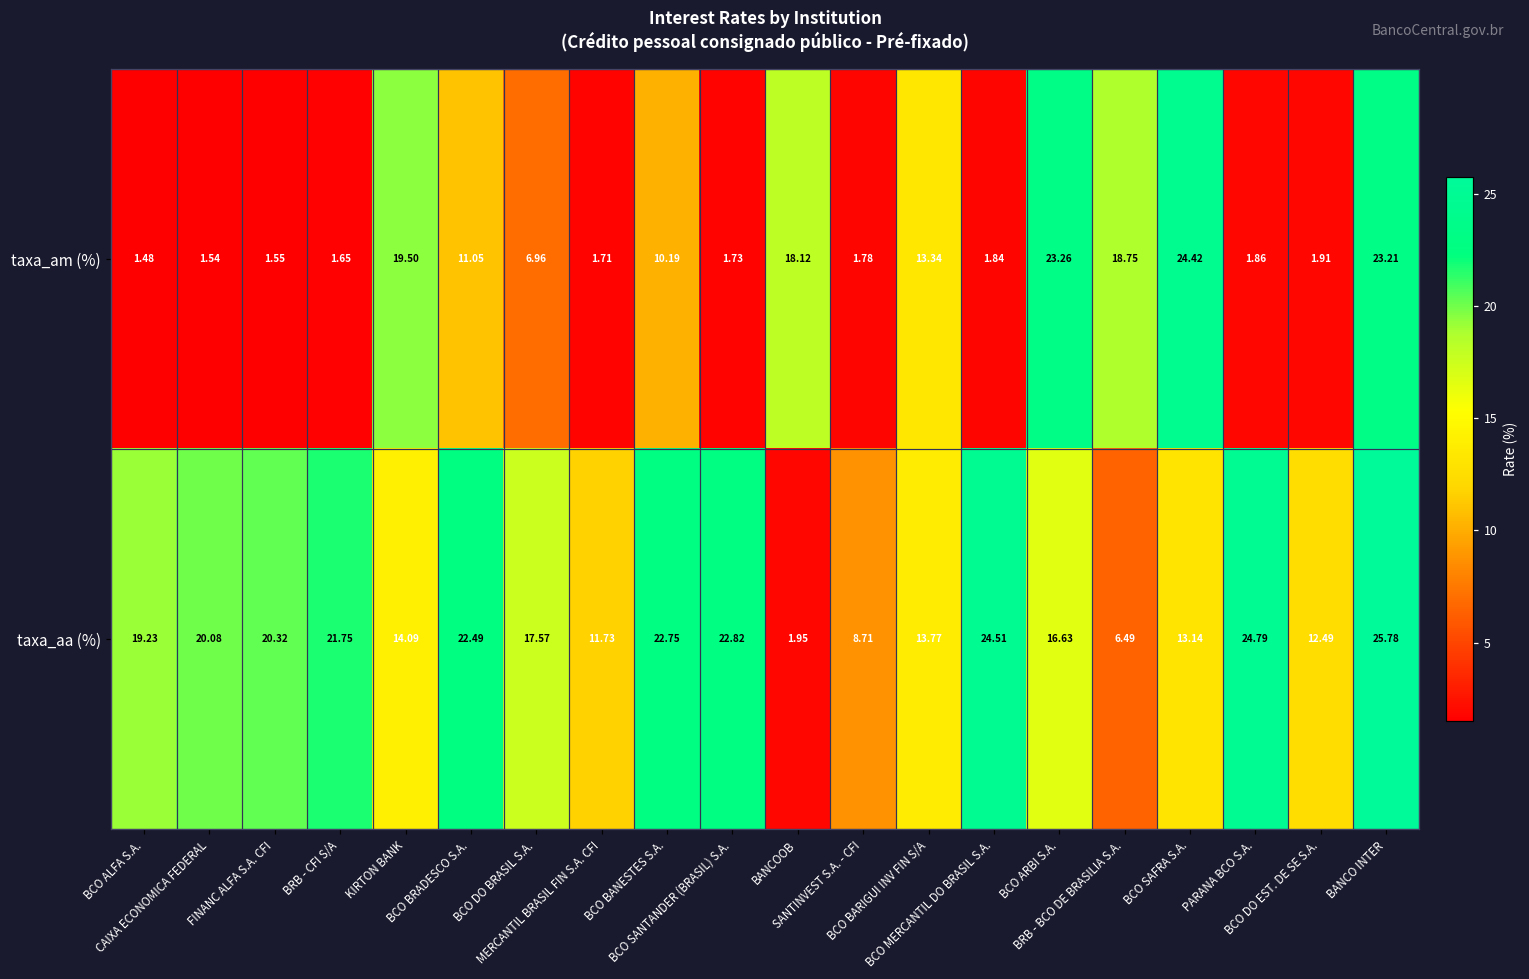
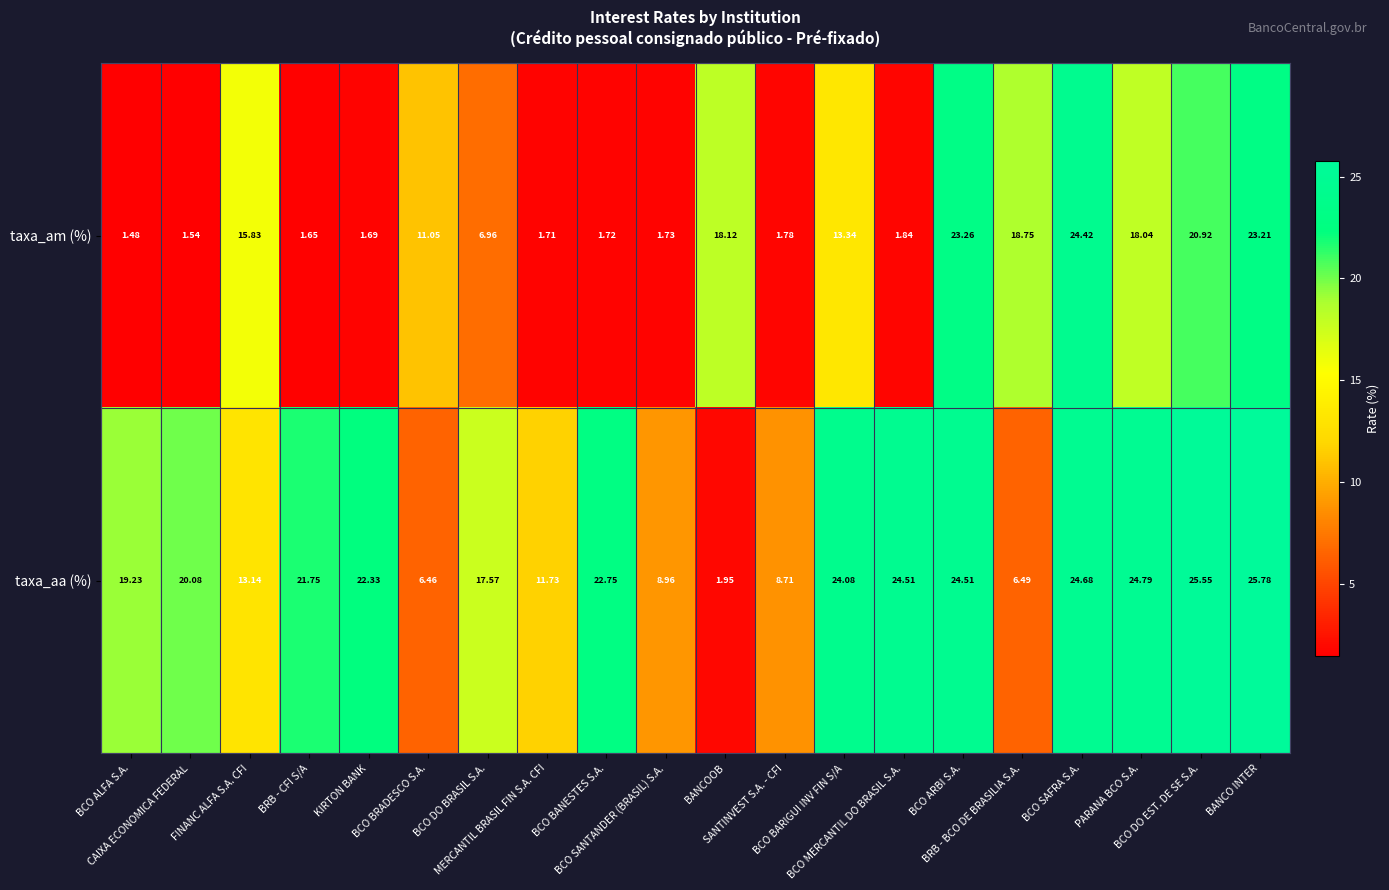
  {
    "taxa_am (%)": {
      "BCO ALFA S.A.": 1.48,
      "CAIXA ECONOMICA FEDERAL": 1.54,
-     "FINANC ALFA S.A. CFI": 1.55,
+     "FINANC ALFA S.A. CFI": 15.83,
      "BRB - CFI S/A": 1.65,
-     "KIRTON BANK": 19.50,
+     "KIRTON BANK": 1.69,
      "BCO BRADESCO S.A.": 11.05,
      "BCO DO BRASIL S.A.": 6.96,
      "MERCANTIL BRASIL FIN S.A. CFI": 1.71,
-     "BCO BANESTES S.A.": 10.19,
+     "BCO BANESTES S.A.": 1.72,
      "BCO SANTANDER (BRASIL) S.A.": 1.73,
      "BANCOOB": 18.12,
      "SANTINVEST S.A. - CFI": 1.78,
      "BCO BARIGUI INV FIN S/A": 13.34,
      "BCO MERCANTIL DO BRASIL S.A.": 1.84,
      "BCO ARBI S.A.": 23.26,
      "BRB - BCO DE BRASILIA S.A.": 18.75,
      "BCO SAFRA S.A.": 24.42,
-     "PARANA BCO S.A.": 1.86,
-     "BCO DO EST. DE SE S.A.": 1.91,
+     "PARANA BCO S.A.": 18.04,
+     "BCO DO EST. DE SE S.A.": 20.92,
      "BANCO INTER": 23.21
    },
    "taxa_aa (%)": {
      "BCO ALFA S.A.": 19.23,
      "CAIXA ECONOMICA FEDERAL": 20.08,
-     "FINANC ALFA S.A. CFI": 20.32,
+     "FINANC ALFA S.A. CFI": 13.14,
      "BRB - CFI S/A": 21.75,
-     "KIRTON BANK": 14.09,
-     "BCO BRADESCO S.A.": 22.49,
+     "KIRTON BANK": 22.33,
+     "BCO BRADESCO S.A.": 6.46,
      "BCO DO BRASIL S.A.": 17.57,
      "MERCANTIL BRASIL FIN S.A. CFI": 11.73,
      "BCO BANESTES S.A.": 22.75,
-     "BCO SANTANDER (BRASIL) S.A.": 22.82,
+     "BCO SANTANDER (BRASIL) S.A.": 8.96,
      "BANCOOB": 1.95,
      "SANTINVEST S.A. - CFI": 8.71,
-     "BCO BARIGUI INV FIN S/A": 13.77,
+     "BCO BARIGUI INV FIN S/A": 24.08,
      "BCO MERCANTIL DO BRASIL S.A.": 24.51,
-     "BCO ARBI S.A.": 16.63,
+     "BCO ARBI S.A.": 24.51,
      "BRB - BCO DE BRASILIA S.A.": 6.49,
-     "BCO SAFRA S.A.": 13.14,
+     "BCO SAFRA S.A.": 24.68,
      "PARANA BCO S.A.": 24.79,
-     "BCO DO EST. DE SE S.A.": 12.49,
+     "BCO DO EST. DE SE S.A.": 25.55,
      "BANCO INTER": 25.78
    }
  }
